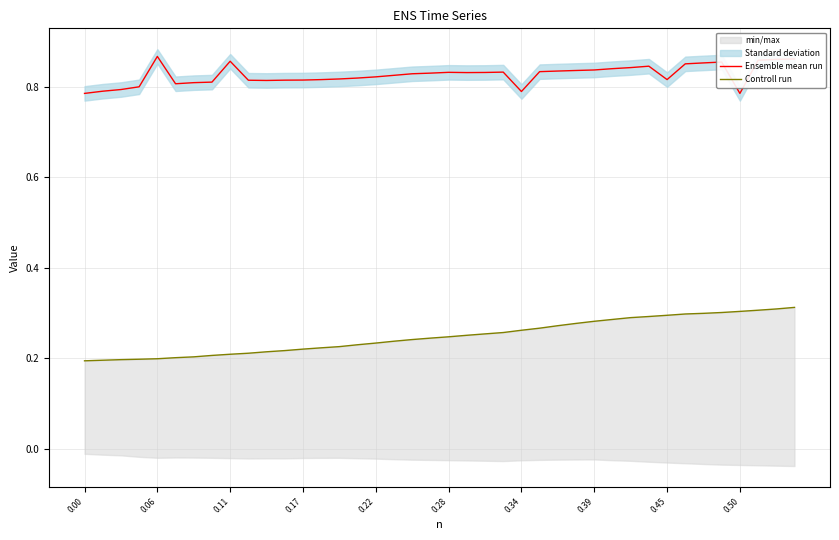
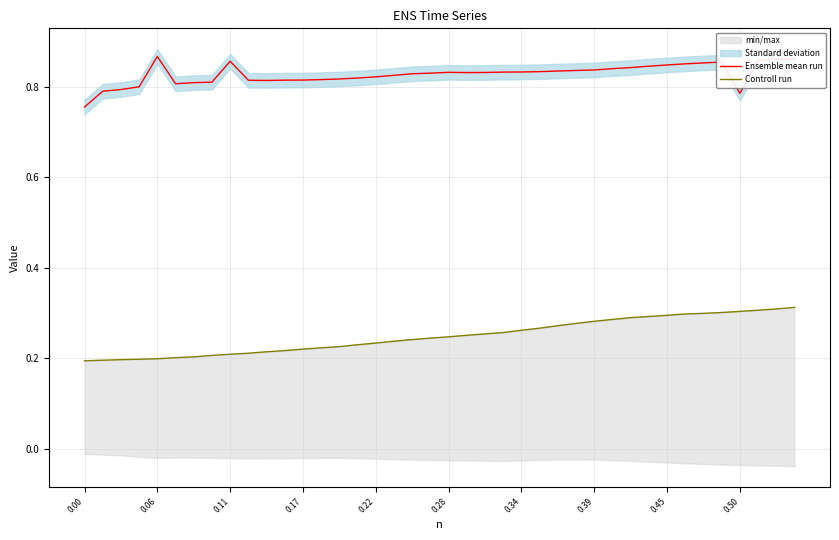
  {
    "Ensemble mean run": {
-     "0.00": 0.79,
+     "0.00": 0.75,
      "0.06": 0.87,
      "0.11": 0.86,
      "0.17": 0.81,
      "0.22": 0.82,
      "0.28": 0.83,
-     "0.34": 0.79,
+     "0.34": 0.83,
      "0.39": 0.84,
-     "0.45": 0.82,
+     "0.45": 0.85,
      "0.50": 0.78
    }
  }
